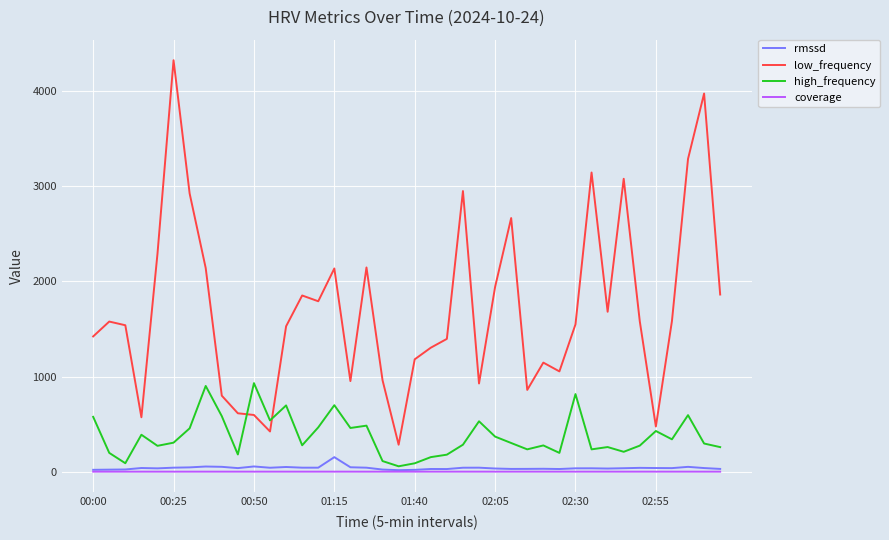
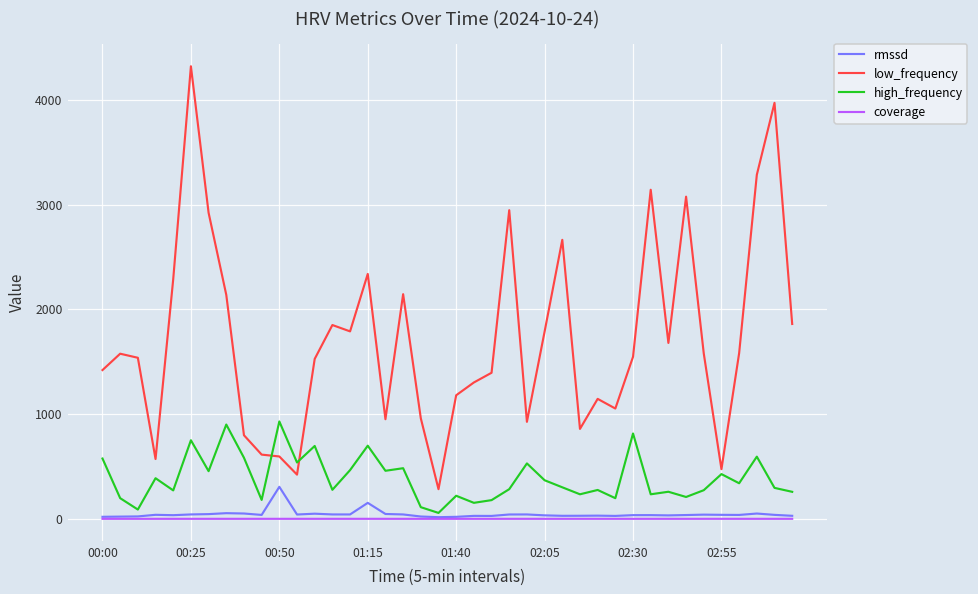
  {
    "rmssd": {
      "00:25": 0,
-     "00:50": 100,
+     "00:50": 300,
      "01:15": 200,
      "02:05": 0,
      "02:30": 0,
      "02:55": 0
    },
    "low_frequency": {
      "00:00": 1400,
      "00:25": 4300,
      "00:50": 600,
-     "01:15": 2100,
+     "01:15": 2300,
      "01:40": 1200,
-     "02:05": 1900,
+     "02:05": 1800,
      "02:30": 1500,
      "02:55": 500
    },
    "high_frequency": {
      "00:00": 600,
-     "00:25": 300,
+     "00:25": 800,
      "00:50": 900,
      "01:15": 700,
-     "01:40": 100,
+     "01:40": 200,
      "02:05": 400,
      "02:30": 800,
      "02:55": 400
    },
    "coverage": {
      "00:25": 0,
      "00:50": 0,
      "01:15": 0,
      "02:05": 0,
      "02:30": 0,
      "02:55": 0
    }
  }
